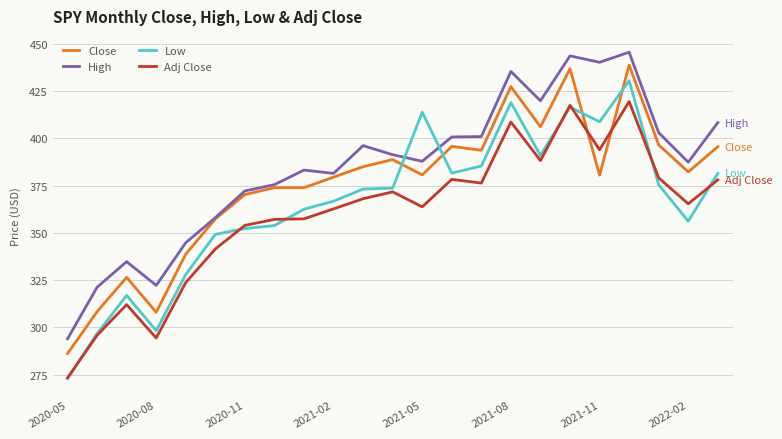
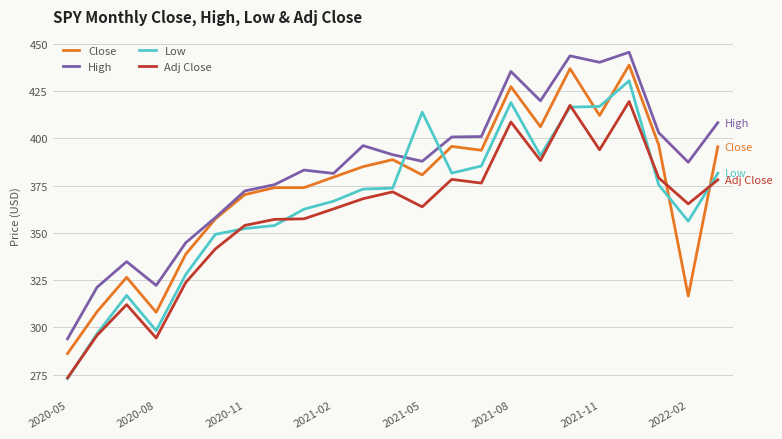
  {
    "Close": {
      "2020-05": 286,
      "2020-08": 308,
      "2020-11": 370,
      "2021-02": 379,
      "2021-05": 381,
      "2021-08": 427,
-     "2021-11": 380,
-     "2022-02": 382
+     "2021-11": 412,
+     "2022-02": 317
    },
    "High": {
      "2020-05": 294,
      "2020-08": 322,
      "2020-11": 372,
      "2021-02": 381,
      "2021-05": 388,
      "2021-08": 435,
      "2021-11": 440,
      "2022-02": 387
    },
    "Low": {
      "2020-08": 298,
      "2020-11": 352,
      "2021-02": 367,
      "2021-05": 414,
      "2021-08": 419,
-     "2021-11": 409,
+     "2021-11": 417,
      "2022-02": 356
    },
    "Adj Close": {
      "2020-08": 294,
      "2020-11": 354,
      "2021-02": 363,
      "2021-05": 364,
      "2021-08": 409,
      "2021-11": 394,
      "2022-02": 365
    }
  }
